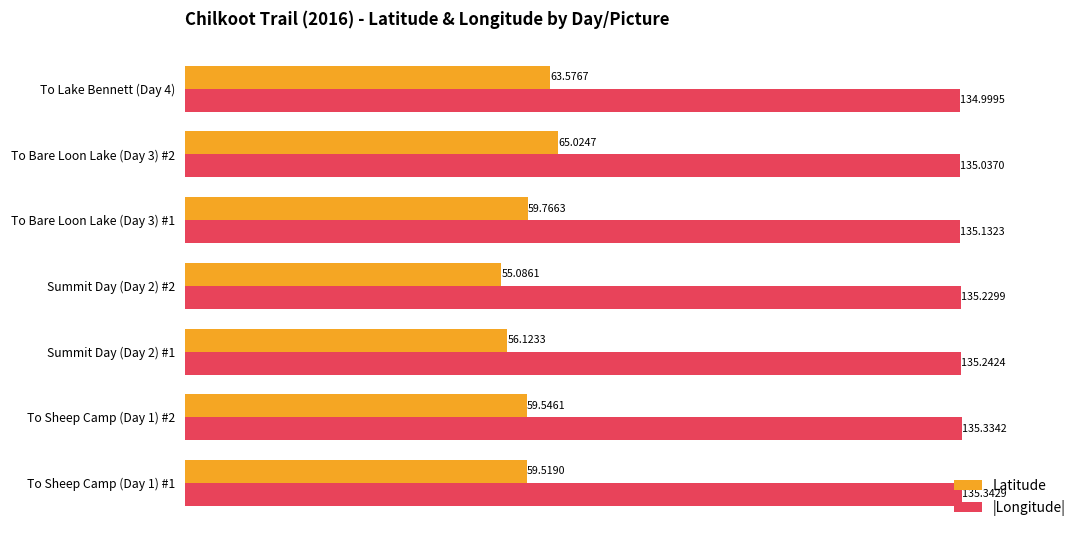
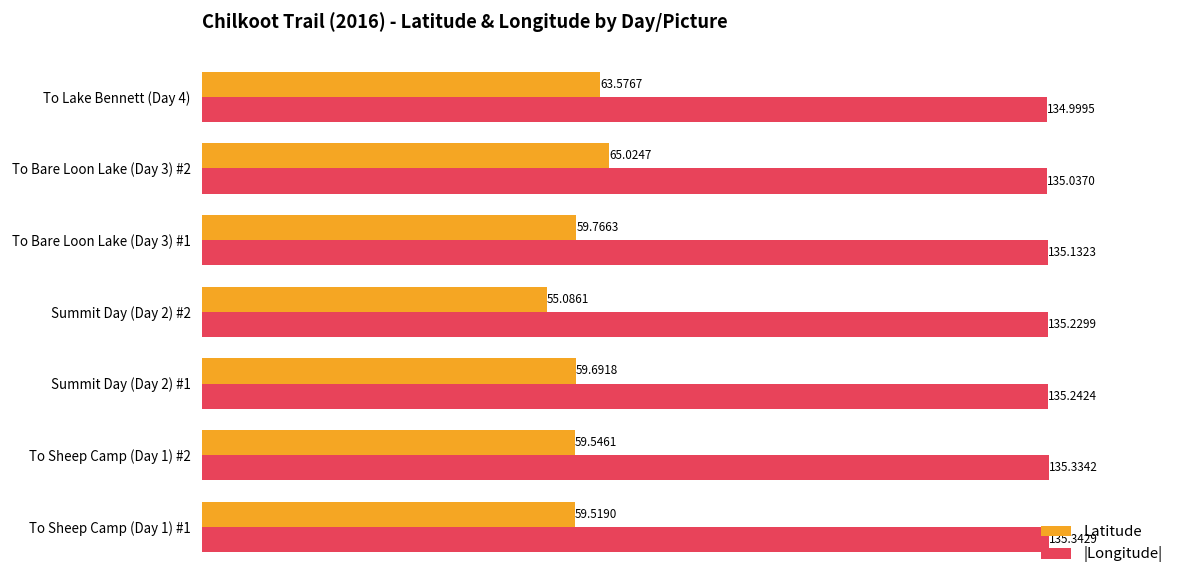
  {
    "Latitude": {
      "To Lake Bennett (Day 4)": 63.5767,
      "To Bare Loon Lake (Day 3) #2": 65.0247,
      "To Bare Loon Lake (Day 3) #1": 59.7663,
      "Summit Day (Day 2) #2": 55.0861,
-     "Summit Day (Day 2) #1": 56.1233,
+     "Summit Day (Day 2) #1": 59.6918,
      "To Sheep Camp (Day 1) #2": 59.5461,
      "To Sheep Camp (Day 1) #1": 59.5190
    },
    "|Longitude|": {
      "To Lake Bennett (Day 4)": 134.9995,
      "To Bare Loon Lake (Day 3) #2": 135.0370,
      "To Bare Loon Lake (Day 3) #1": 135.1323,
      "Summit Day (Day 2) #2": 135.2299,
      "Summit Day (Day 2) #1": 135.2424,
      "To Sheep Camp (Day 1) #2": 135.3342,
      "To Sheep Camp (Day 1) #1": 135.3429
    }
  }
